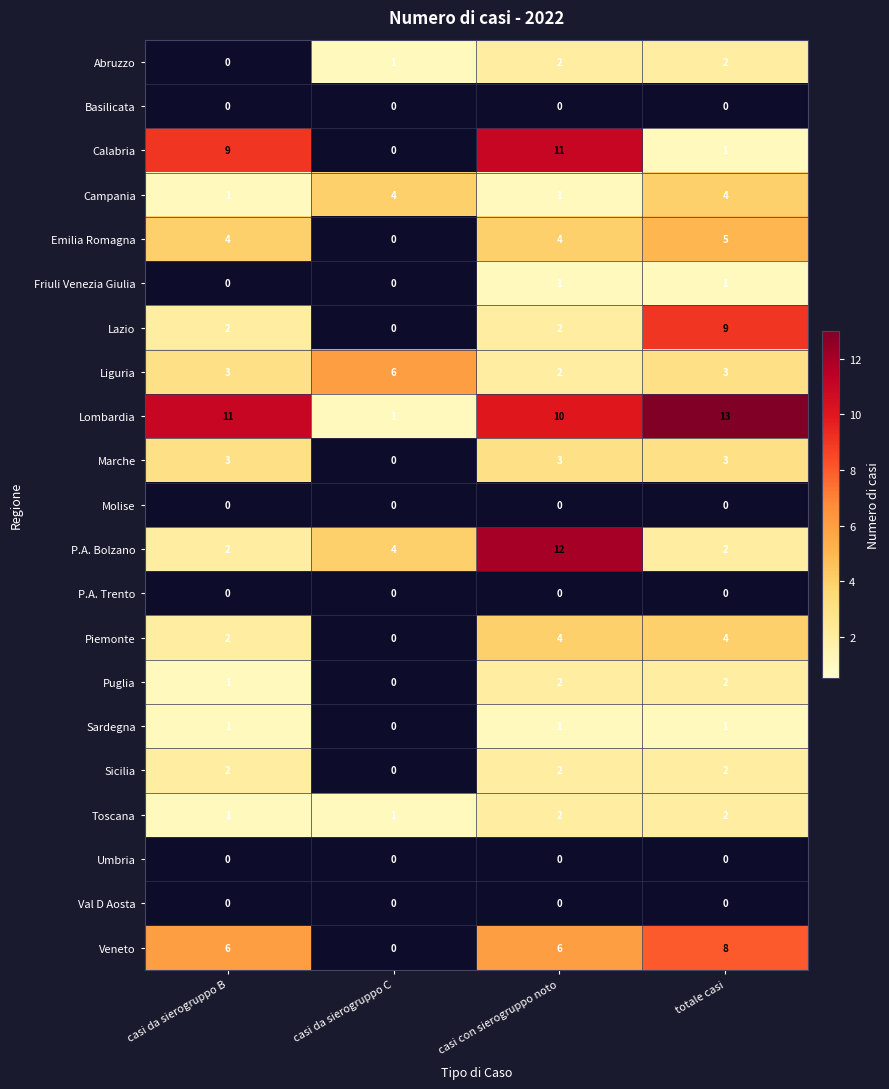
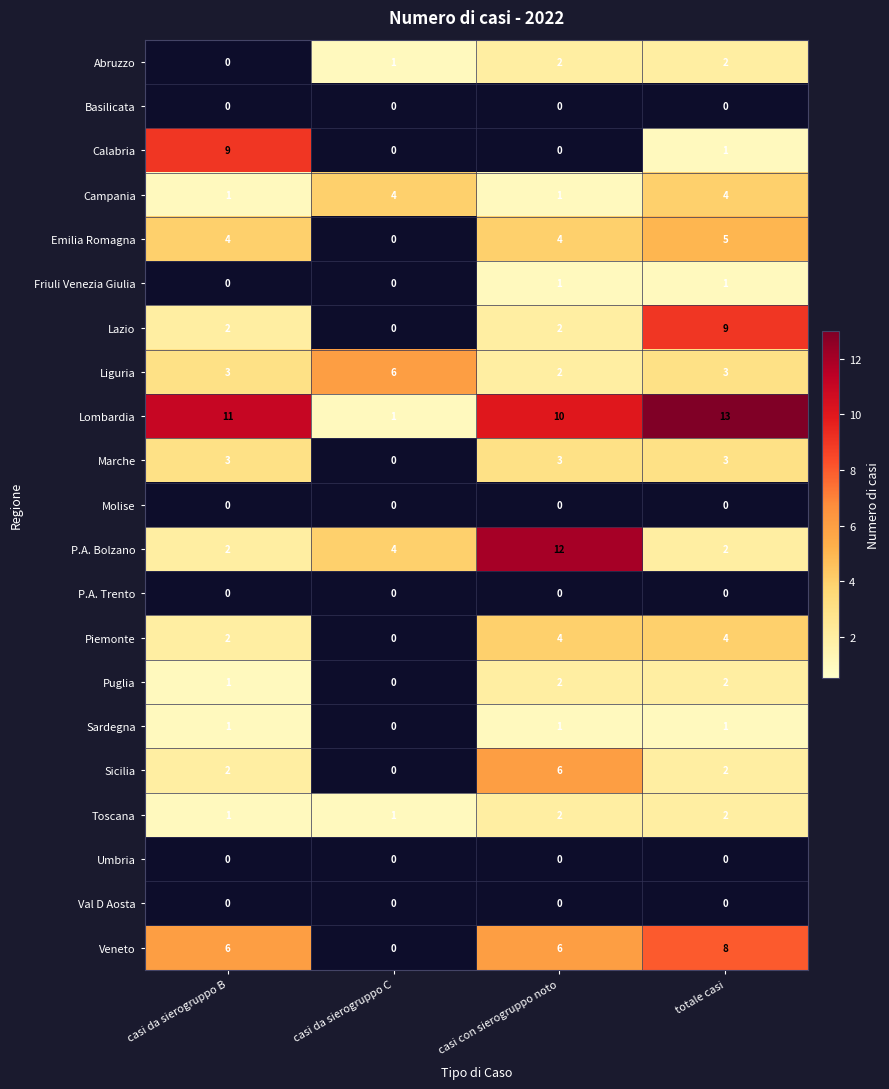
  {
    "Abruzzo": {
      "casi da sierogruppo B": 0,
      "casi da sierogruppo C": 1,
      "casi con sierogruppo noto": 2,
      "totale casi": 2
    },
    "Basilicata": {
      "casi da sierogruppo B": 0,
      "casi da sierogruppo C": 0,
      "casi con sierogruppo noto": 0,
      "totale casi": 0
    },
    "Calabria": {
      "casi da sierogruppo B": 9,
      "casi da sierogruppo C": 0,
-     "casi con sierogruppo noto": 11,
+     "casi con sierogruppo noto": 0,
      "totale casi": 1
    },
    "Campania": {
      "casi da sierogruppo B": 1,
      "casi da sierogruppo C": 4,
      "casi con sierogruppo noto": 1,
      "totale casi": 4
    },
    "Emilia Romagna": {
      "casi da sierogruppo B": 4,
      "casi da sierogruppo C": 0,
      "casi con sierogruppo noto": 4,
      "totale casi": 5
    },
    "Friuli Venezia Giulia": {
      "casi da sierogruppo B": 0,
      "casi da sierogruppo C": 0,
      "casi con sierogruppo noto": 1,
      "totale casi": 1
    },
    "Lazio": {
      "casi da sierogruppo B": 2,
      "casi da sierogruppo C": 0,
      "casi con sierogruppo noto": 2,
      "totale casi": 9
    },
    "Liguria": {
      "casi da sierogruppo B": 3,
      "casi da sierogruppo C": 6,
      "casi con sierogruppo noto": 2,
      "totale casi": 3
    },
    "Lombardia": {
      "casi da sierogruppo B": 11,
      "casi da sierogruppo C": 1,
      "casi con sierogruppo noto": 10,
      "totale casi": 13
    },
    "Marche": {
      "casi da sierogruppo B": 3,
      "casi da sierogruppo C": 0,
      "casi con sierogruppo noto": 3,
      "totale casi": 3
    },
    "Molise": {
      "casi da sierogruppo B": 0,
      "casi da sierogruppo C": 0,
      "casi con sierogruppo noto": 0,
      "totale casi": 0
    },
    "P.A. Bolzano": {
      "casi da sierogruppo B": 2,
      "casi da sierogruppo C": 4,
      "casi con sierogruppo noto": 12,
      "totale casi": 2
    },
    "P.A. Trento": {
      "casi da sierogruppo B": 0,
      "casi da sierogruppo C": 0,
      "casi con sierogruppo noto": 0,
      "totale casi": 0
    },
    "Piemonte": {
      "casi da sierogruppo B": 2,
      "casi da sierogruppo C": 0,
      "casi con sierogruppo noto": 4,
      "totale casi": 4
    },
    "Puglia": {
      "casi da sierogruppo B": 1,
      "casi da sierogruppo C": 0,
      "casi con sierogruppo noto": 2,
      "totale casi": 2
    },
    "Sardegna": {
      "casi da sierogruppo B": 1,
      "casi da sierogruppo C": 0,
      "casi con sierogruppo noto": 1,
      "totale casi": 1
    },
    "Sicilia": {
      "casi da sierogruppo B": 2,
      "casi da sierogruppo C": 0,
-     "casi con sierogruppo noto": 2,
+     "casi con sierogruppo noto": 6,
      "totale casi": 2
    },
    "Toscana": {
      "casi da sierogruppo B": 1,
      "casi da sierogruppo C": 1,
      "casi con sierogruppo noto": 2,
      "totale casi": 2
    },
    "Umbria": {
      "casi da sierogruppo B": 0,
      "casi da sierogruppo C": 0,
      "casi con sierogruppo noto": 0,
      "totale casi": 0
    },
    "Val D Aosta": {
      "casi da sierogruppo B": 0,
      "casi da sierogruppo C": 0,
      "casi con sierogruppo noto": 0,
      "totale casi": 0
    },
    "Veneto": {
      "casi da sierogruppo B": 6,
      "casi da sierogruppo C": 0,
      "casi con sierogruppo noto": 6,
      "totale casi": 8
    }
  }
